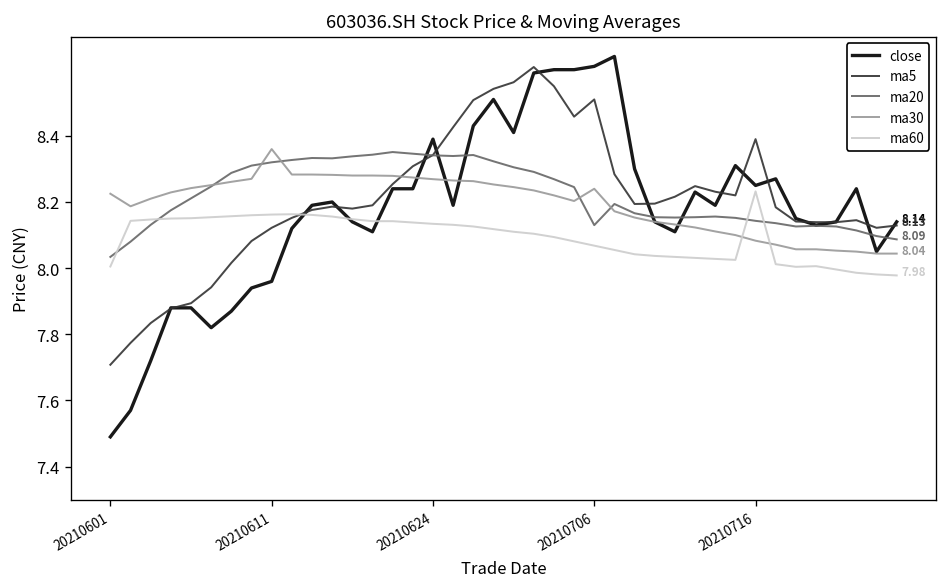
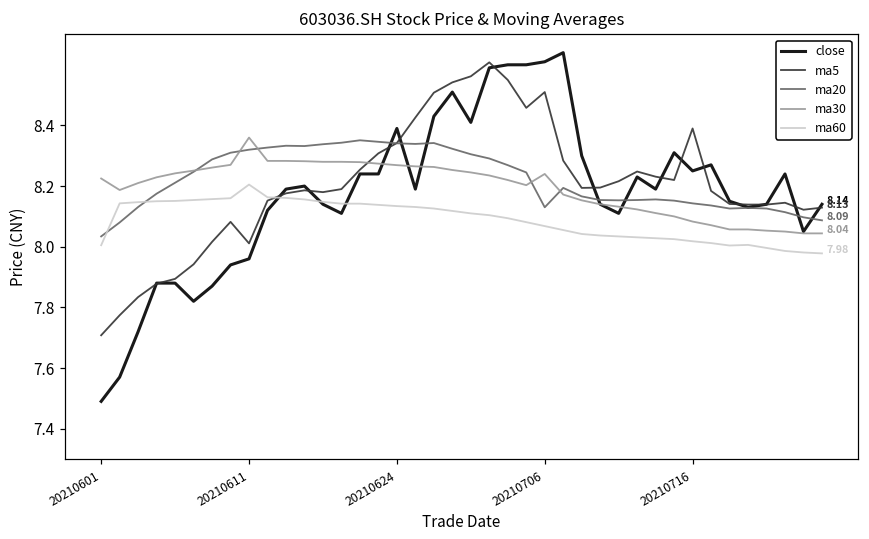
  {
    "close": {
      "20210601": 7.49,
      "20210611": 7.96,
      "20210624": 8.39,
      "20210706": 8.61,
      "20210716": 8.25
    },
    "ma5": {
      "20210601": 7.71,
-     "20210611": 8.12,
+     "20210611": 8.01,
      "20210706": 8.51,
      "20210716": 8.39
    },
    "ma20": {
      "20210601": 8.03,
      "20210611": 8.32,
      "20210706": 8.13,
      "20210716": 8.14
    },
    "ma30": {
      "20210601": 8.23,
      "20210611": 8.36,
      "20210624": 8.27,
      "20210706": 8.24,
      "20210716": 8.08
    },
    "ma60": {
      "20210601": 8.01,
-     "20210611": 8.16,
+     "20210611": 8.21,
      "20210624": 8.13,
      "20210706": 8.07,
-     "20210716": 8.23
+     "20210716": 8.02
    }
  }
